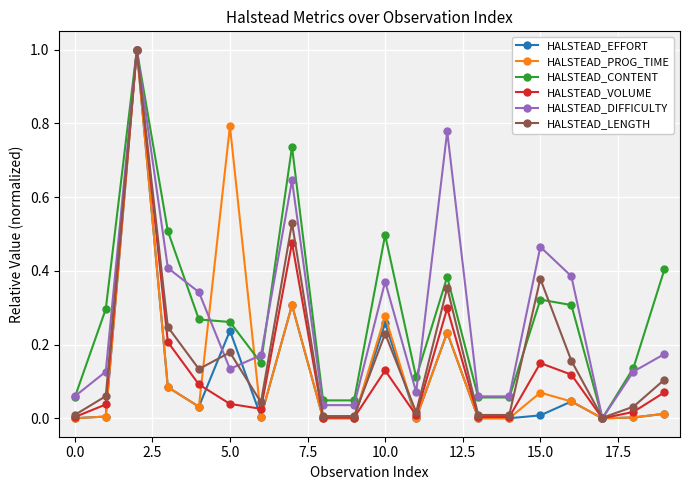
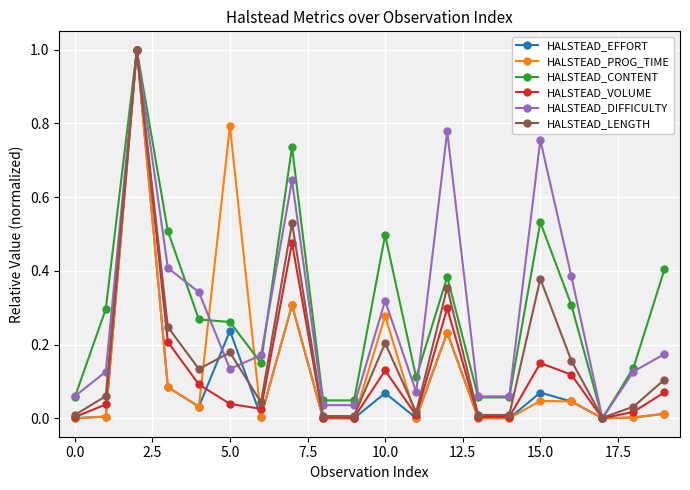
  {
    "HALSTEAD_EFFORT": {
      "5.0": 0.24,
-     "10.0": 0.26,
-     "15.0": 0.01
+     "10.0": 0.07,
+     "15.0": 0.07
    },
    "HALSTEAD_PROG_TIME": {
      "5.0": 0.79,
      "10.0": 0.28,
-     "15.0": 0.07
+     "15.0": 0.05
    },
    "HALSTEAD_CONTENT": {
      "5.0": 0.26,
      "10.0": 0.50,
-     "15.0": 0.32
+     "15.0": 0.53
    },
    "HALSTEAD_VOLUME": {
      "5.0": 0.04,
      "10.0": 0.13,
      "15.0": 0.15
    },
    "HALSTEAD_DIFFICULTY": {
      "5.0": 0.13,
-     "10.0": 0.37,
-     "15.0": 0.47
+     "10.0": 0.32,
+     "15.0": 0.75
    },
    "HALSTEAD_LENGTH": {
      "5.0": 0.18,
-     "10.0": 0.23,
+     "10.0": 0.20,
      "15.0": 0.38
    }
  }
